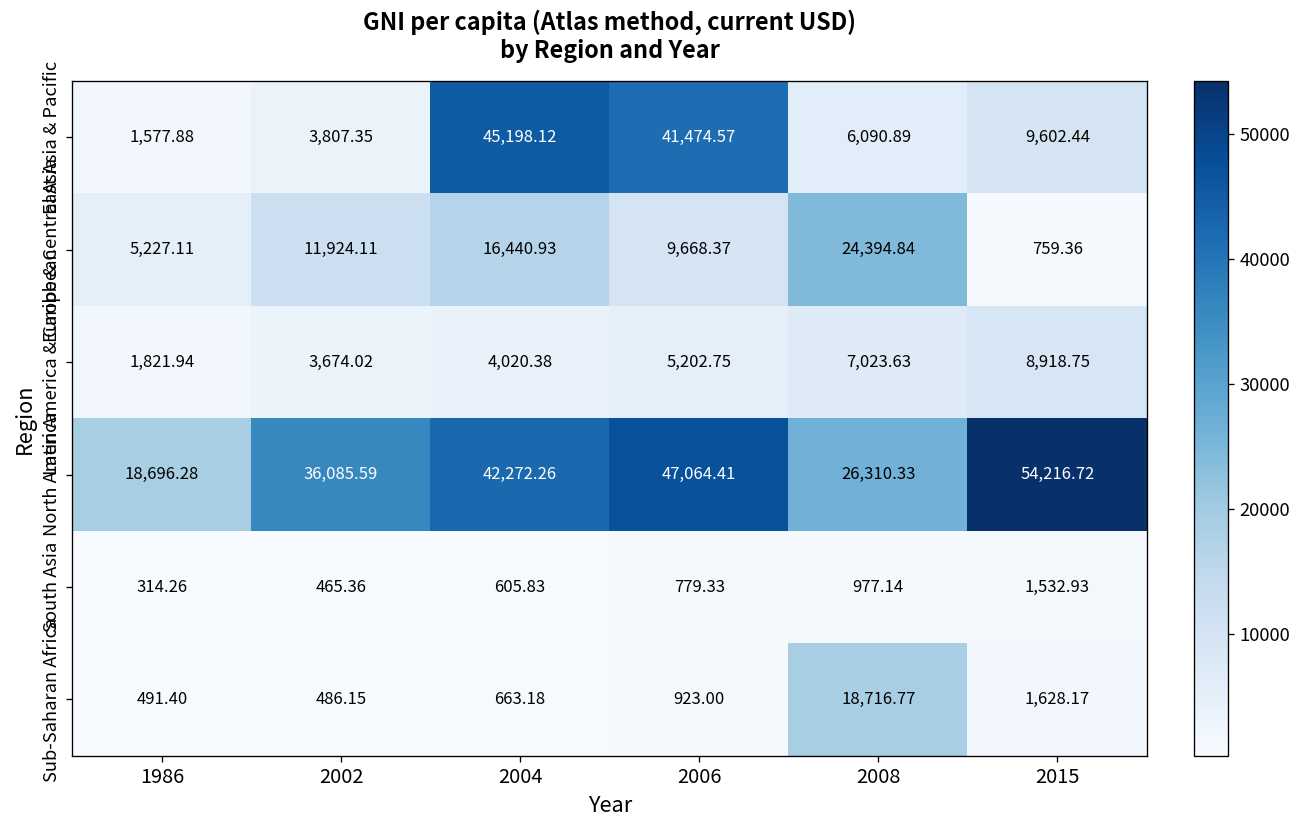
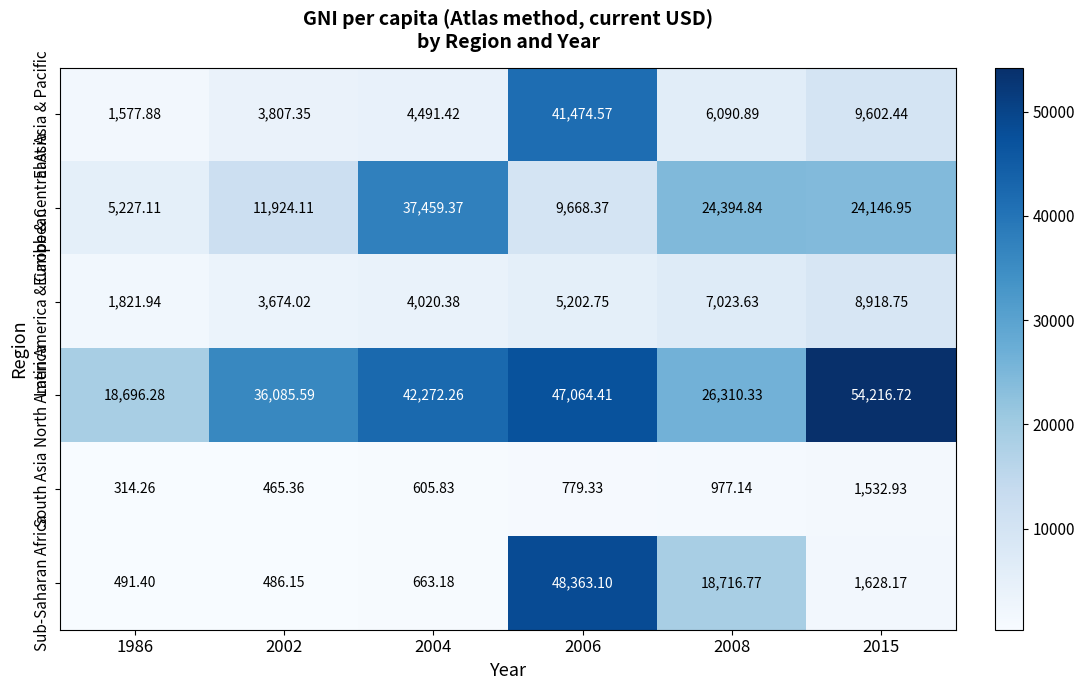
  {
    "East Asia & Pacific": {
      "1986": "1,577.88",
      "2002": "3,807.35",
-     "2004": "45,198.12",
+     "2004": "4,491.42",
      "2006": "41,474.57",
      "2008": "6,090.89",
      "2015": "9,602.44"
    },
    "Europe & Central Asia": {
      "1986": "5,227.11",
      "2002": "11,924.11",
-     "2004": "16,440.93",
+     "2004": "37,459.37",
      "2006": "9,668.37",
      "2008": "24,394.84",
-     "2015": "759.36"
+     "2015": "24,146.95"
    },
    "Latin America & Caribbean": {
      "1986": "1,821.94",
      "2002": "3,674.02",
      "2004": "4,020.38",
      "2006": "5,202.75",
      "2008": "7,023.63",
      "2015": "8,918.75"
    },
    "North America": {
      "1986": "18,696.28",
      "2002": "36,085.59",
      "2004": "42,272.26",
      "2006": "47,064.41",
      "2008": "26,310.33",
      "2015": "54,216.72"
    },
    "South Asia": {
      "1986": "314.26",
      "2002": "465.36",
      "2004": "605.83",
      "2006": "779.33",
      "2008": "977.14",
      "2015": "1,532.93"
    },
    "Sub-Saharan Africa": {
      "1986": "491.40",
      "2002": "486.15",
      "2004": "663.18",
-     "2006": "923.00",
+     "2006": "48,363.10",
      "2008": "18,716.77",
      "2015": "1,628.17"
    }
  }
